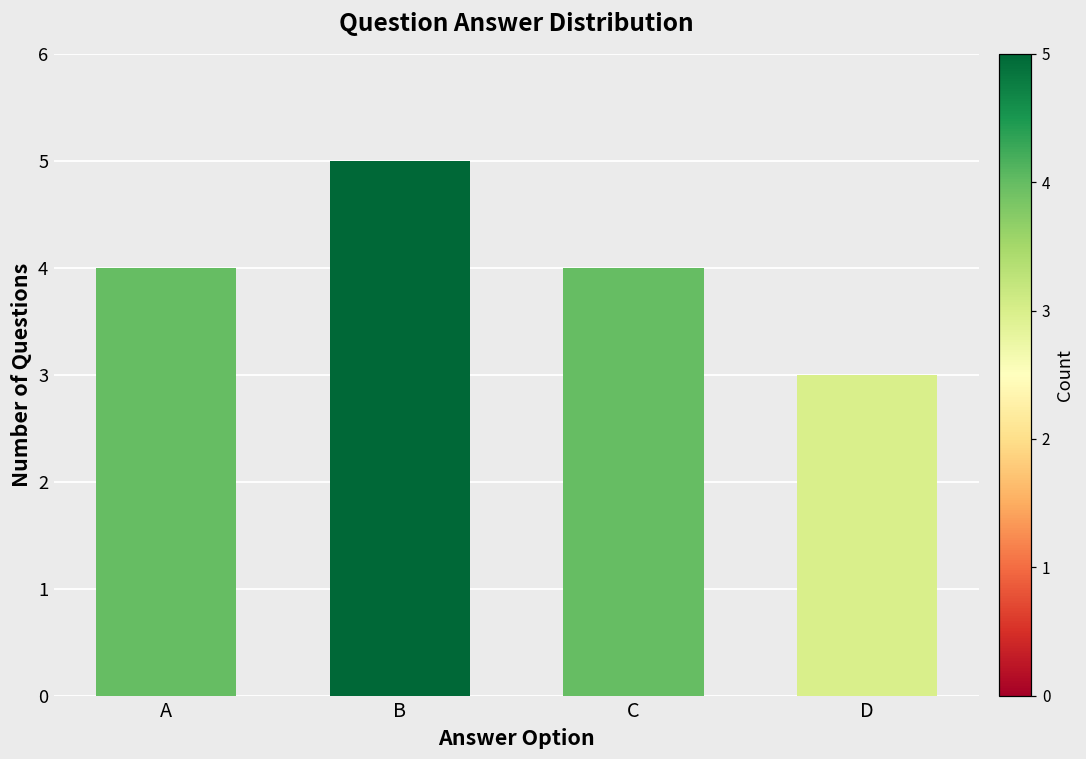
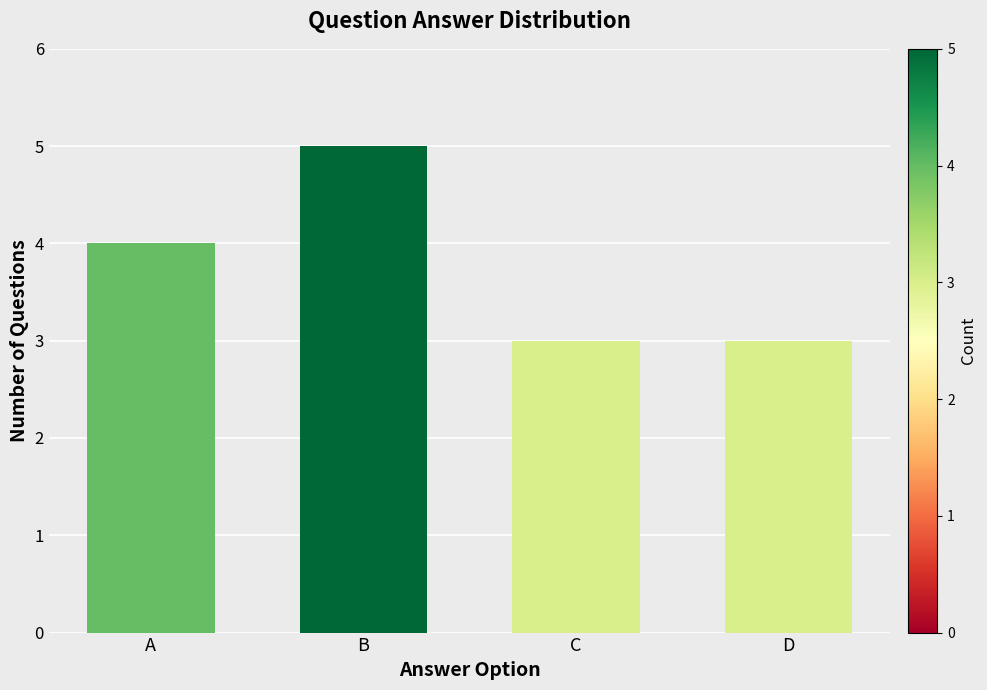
  {
    "A": 4,
    "B": 5,
-   "C": 4,
+   "C": 3,
    "D": 3
  }
